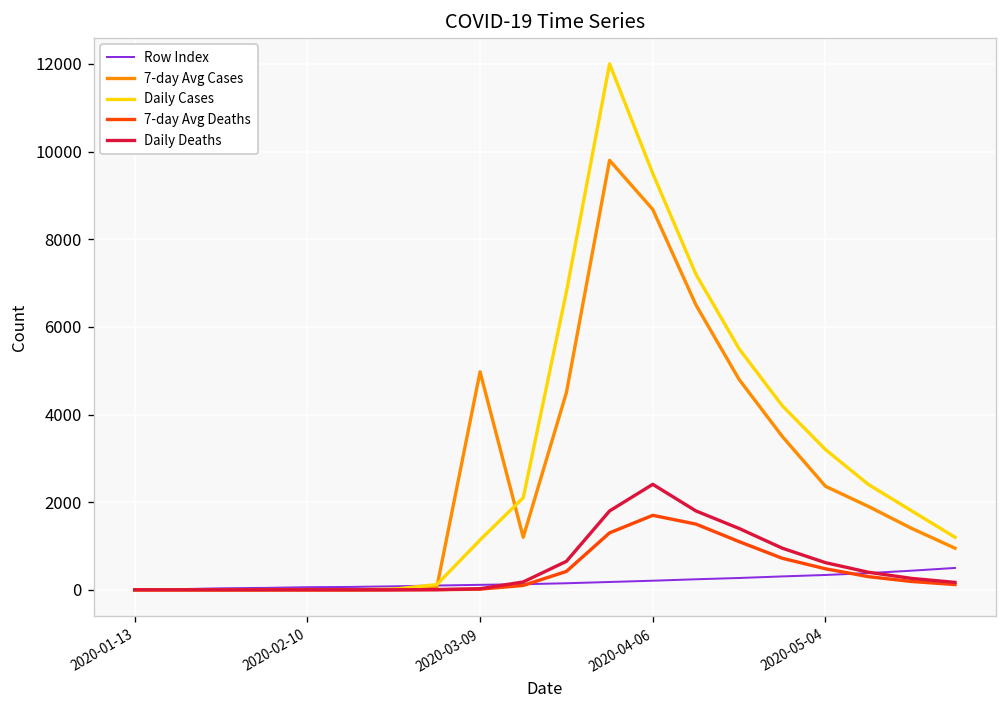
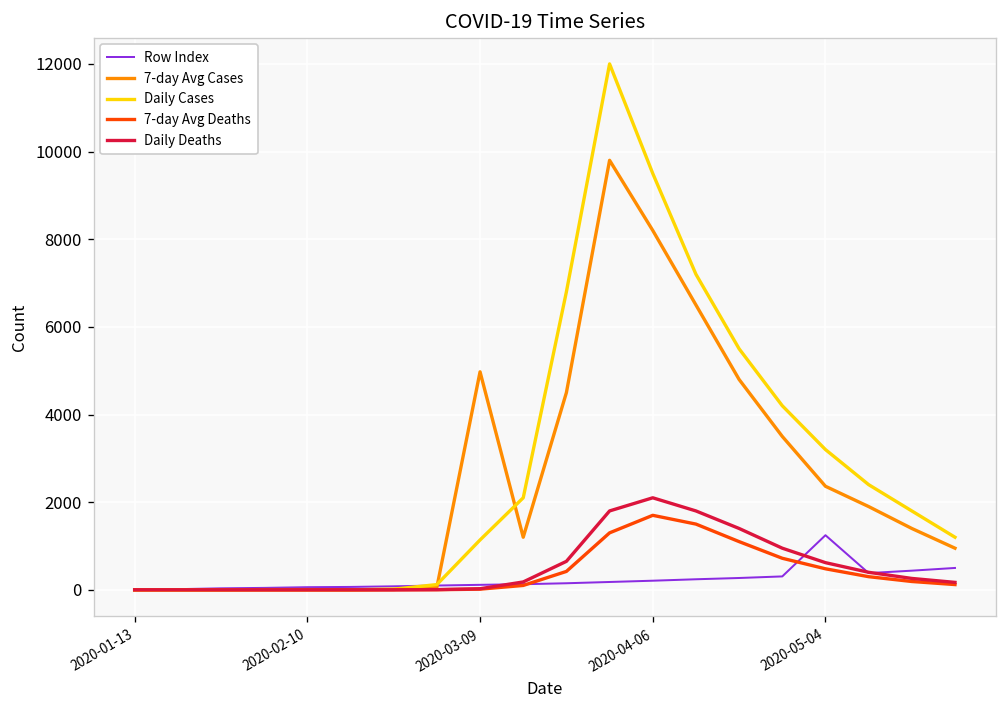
  {
    "Row Index": {
      "2020-03-09": 100,
      "2020-04-06": 200,
-     "2020-05-04": 300
+     "2020-05-04": 1200
    },
    "7-day Avg Cases": {
      "2020-03-09": 5000,
-     "2020-04-06": 8700,
+     "2020-04-06": 8200,
      "2020-05-04": 2400
    },
    "Daily Cases": {
      "2020-03-09": 1100,
      "2020-04-06": 9500,
      "2020-05-04": 3200
    },
    "7-day Avg Deaths": {
      "2020-04-06": 1700,
      "2020-05-04": 500
    },
    "Daily Deaths": {
-     "2020-04-06": 2400,
+     "2020-04-06": 2100,
      "2020-05-04": 600
    }
  }
